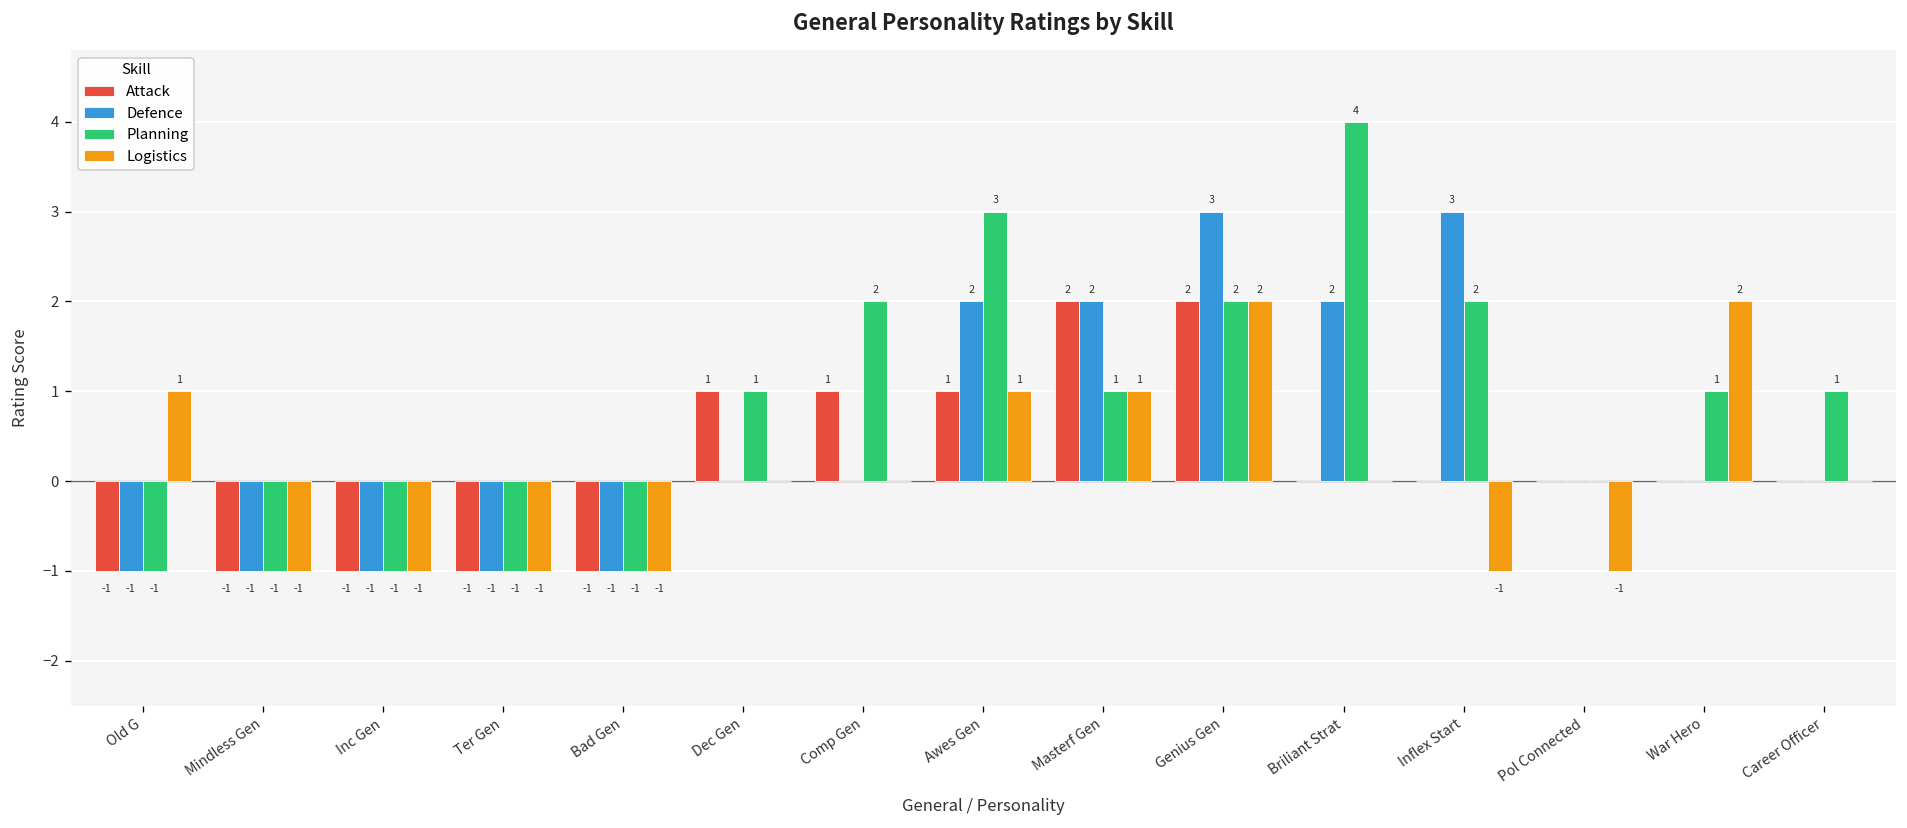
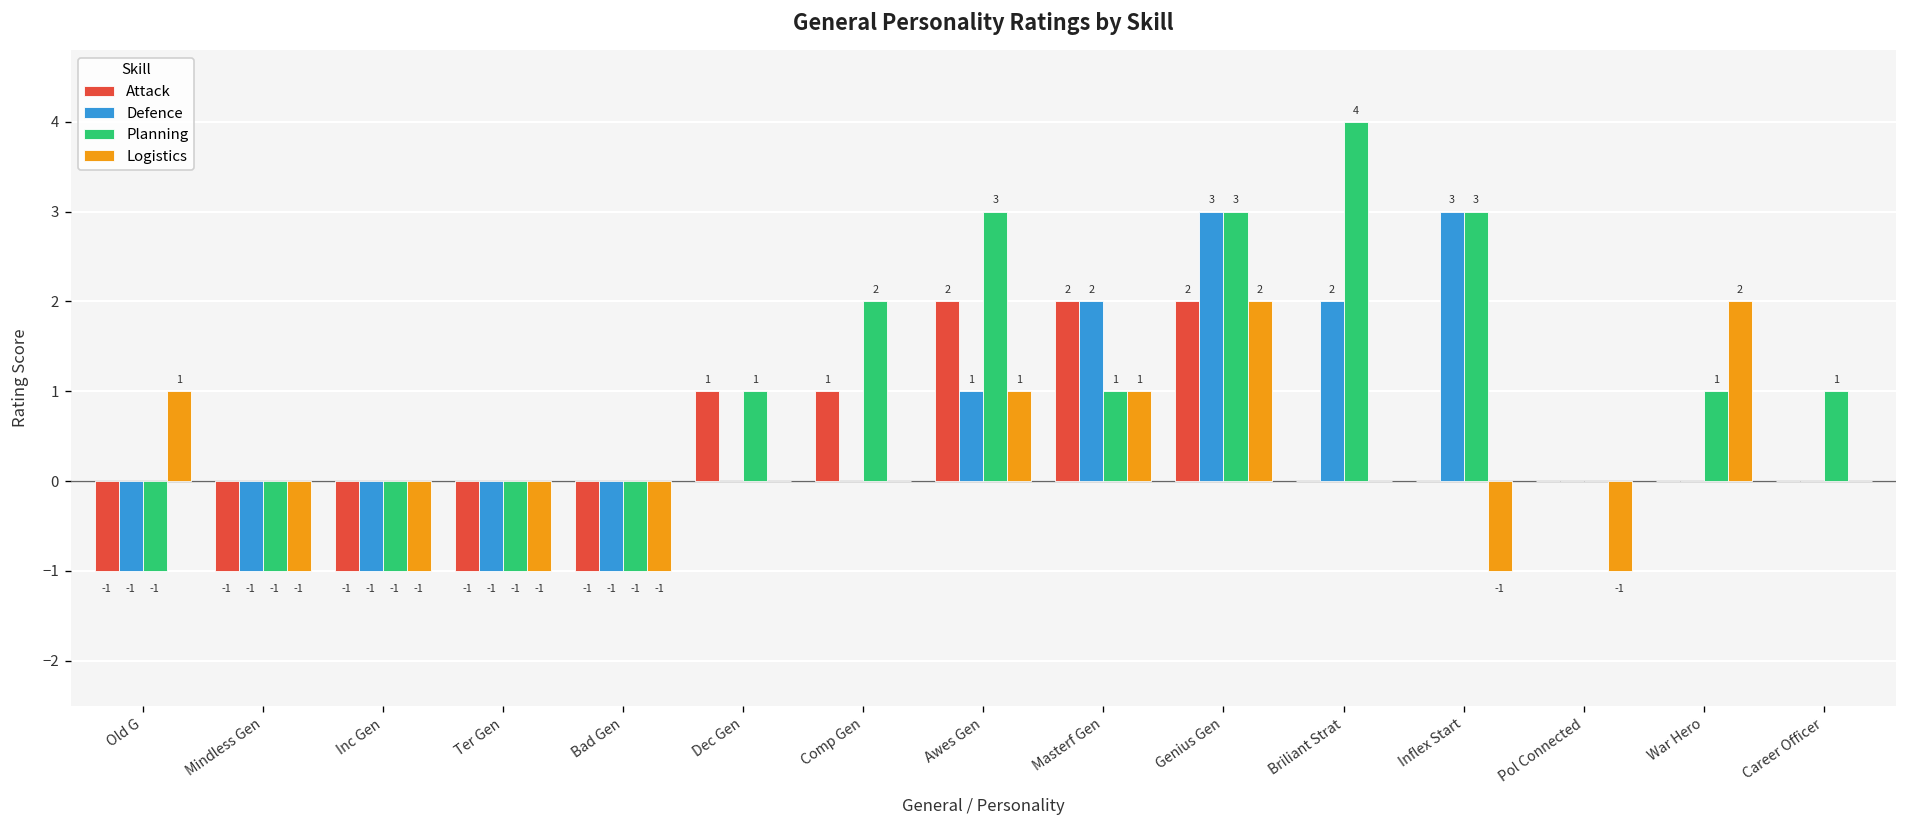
  {
    "Attack": {
      "Old G": -1,
      "Mindless Gen": -1,
      "Inc Gen": -1,
      "Ter Gen": -1,
      "Bad Gen": -1,
      "Dec Gen": 1,
      "Comp Gen": 1,
-     "Awes Gen": 1,
+     "Awes Gen": 2,
      "Masterf Gen": 2,
      "Genius Gen": 2
    },
    "Defence": {
      "Old G": -1,
      "Mindless Gen": -1,
      "Inc Gen": -1,
      "Ter Gen": -1,
      "Bad Gen": -1,
-     "Awes Gen": 2,
+     "Awes Gen": 1,
      "Masterf Gen": 2,
      "Genius Gen": 3,
      "Briliant Strat": 2,
      "Inflex Start": 3
    },
    "Planning": {
      "Old G": -1,
      "Mindless Gen": -1,
      "Inc Gen": -1,
      "Ter Gen": -1,
      "Bad Gen": -1,
      "Dec Gen": 1,
      "Comp Gen": 2,
      "Awes Gen": 3,
      "Masterf Gen": 1,
-     "Genius Gen": 2,
+     "Genius Gen": 3,
      "Briliant Strat": 4,
-     "Inflex Start": 2,
+     "Inflex Start": 3,
      "War Hero": 1,
      "Career Officer": 1
    },
    "Logistics": {
      "Old G": 1,
      "Mindless Gen": -1,
      "Inc Gen": -1,
      "Ter Gen": -1,
      "Bad Gen": -1,
      "Awes Gen": 1,
      "Masterf Gen": 1,
      "Genius Gen": 2,
      "Inflex Start": -1,
      "Pol Connected": -1,
      "War Hero": 2
    }
  }
